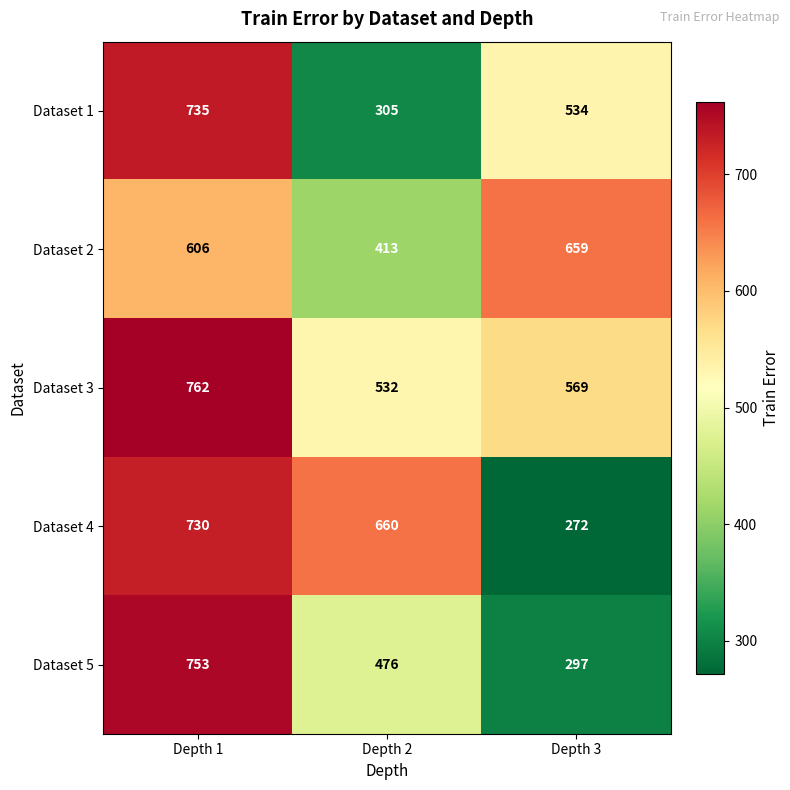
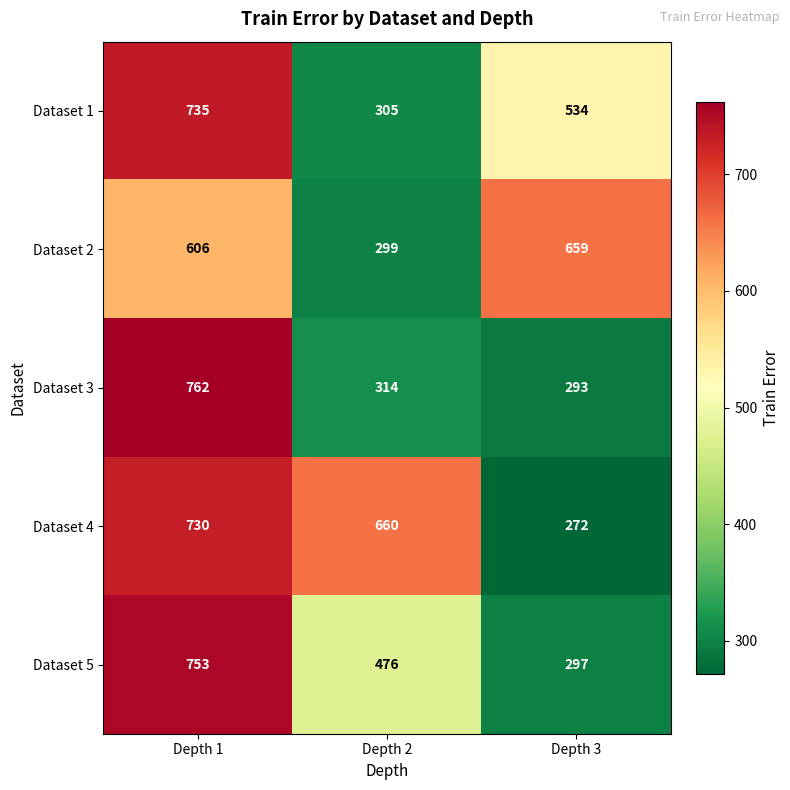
  {
    "Dataset 1": {
      "Depth 1": 735,
      "Depth 2": 305,
      "Depth 3": 534
    },
    "Dataset 2": {
      "Depth 1": 606,
-     "Depth 2": 413,
+     "Depth 2": 299,
      "Depth 3": 659
    },
    "Dataset 3": {
      "Depth 1": 762,
-     "Depth 2": 532,
-     "Depth 3": 569
+     "Depth 2": 314,
+     "Depth 3": 293
    },
    "Dataset 4": {
      "Depth 1": 730,
      "Depth 2": 660,
      "Depth 3": 272
    },
    "Dataset 5": {
      "Depth 1": 753,
      "Depth 2": 476,
      "Depth 3": 297
    }
  }
